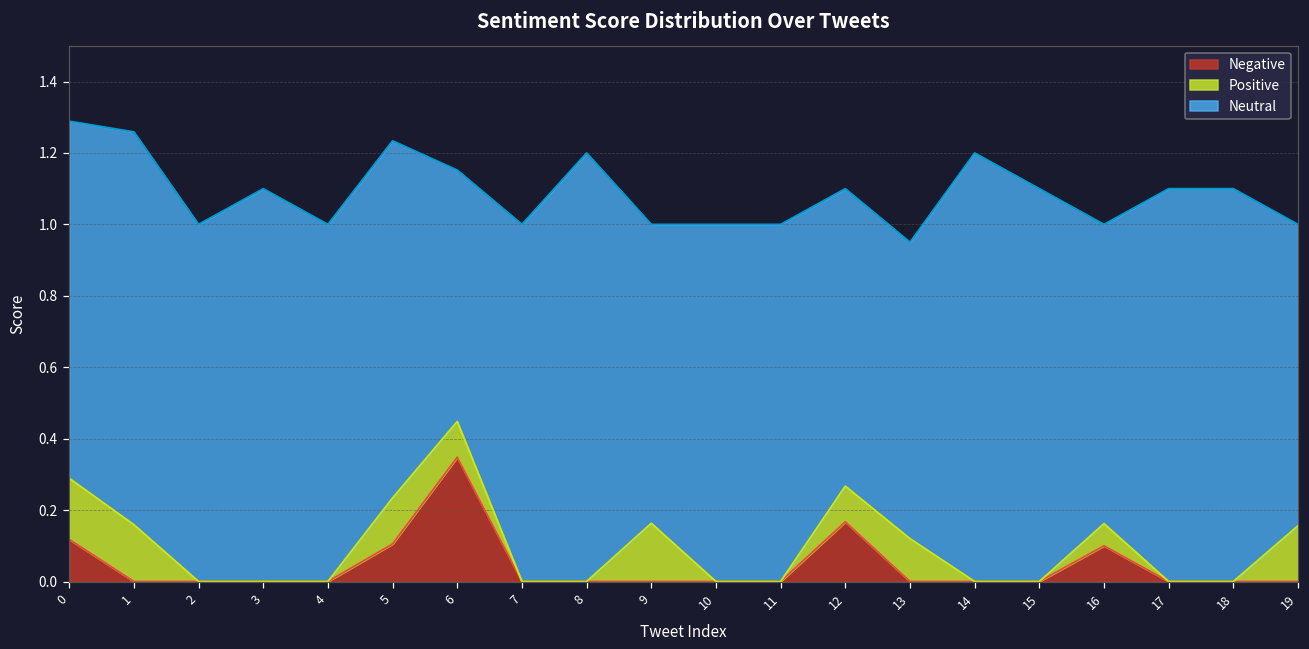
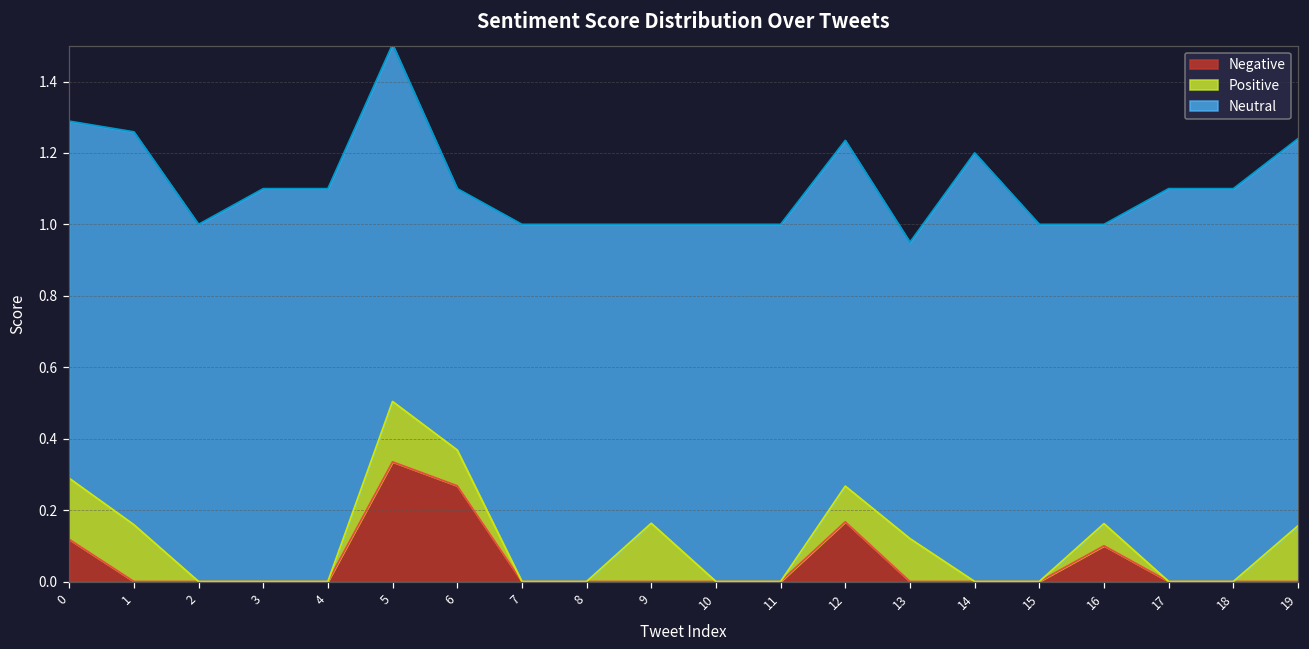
  {
    "Negative": {
      "0": 0.12,
      "1": 0.00,
-     "5": 0.11,
-     "6": 0.35,
+     "5": 0.34,
+     "6": 0.27,
      "9": 0.00,
      "12": 0.17,
      "13": 0.00,
      "16": 0.10,
      "19": 0.00
    },
    "Positive": {
      "0": 0.17,
      "1": 0.16,
-     "5": 0.13,
+     "5": 0.17,
      "6": 0.10,
      "9": 0.16,
      "12": 0.10,
      "13": 0.12,
      "16": 0.06,
      "19": 0.16
    },
    "Neutral": {
      "0": 1.00,
      "1": 1.10,
      "2": 1.00,
      "3": 1.10,
-     "4": 1.0,
+     "4": 1.1,
      "5": 1.00,
-     "6": 0.70,
+     "6": 0.73,
      "7": 1.00,
-     "8": 1.2,
+     "8": 1.0,
      "9": 0.84,
      "10": 1.00,
      "11": 1.00,
-     "12": 0.83,
+     "12": 0.97,
      "13": 0.83,
      "14": 1.20,
-     "15": 1.1,
+     "15": 1.0,
      "16": 0.84,
      "17": 1.10,
      "18": 1.10,
-     "19": 0.84
+     "19": 1.08
    }
  }
